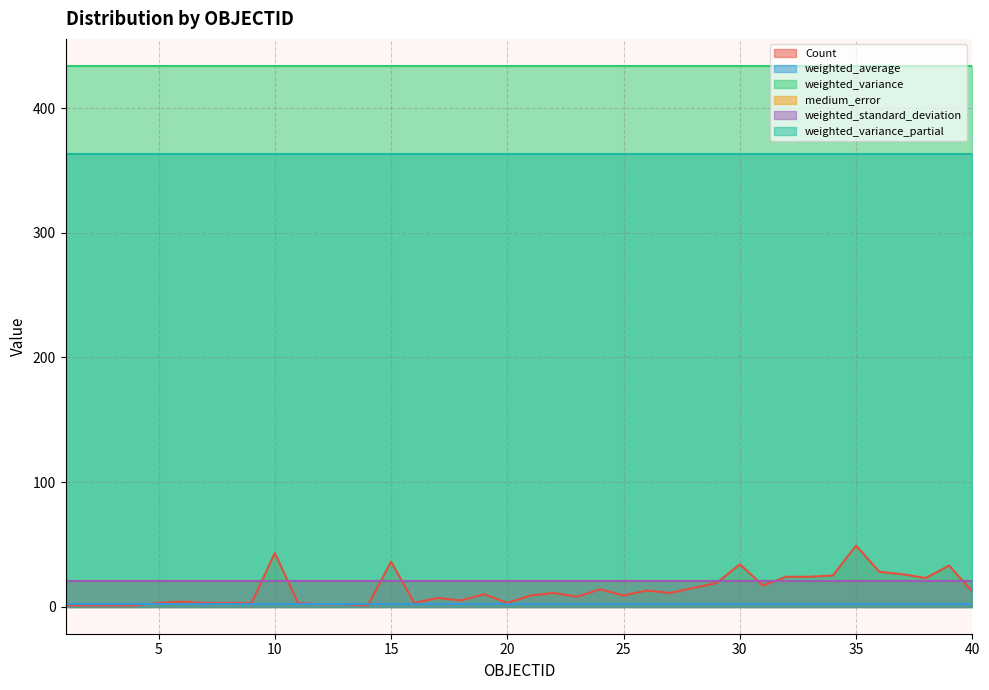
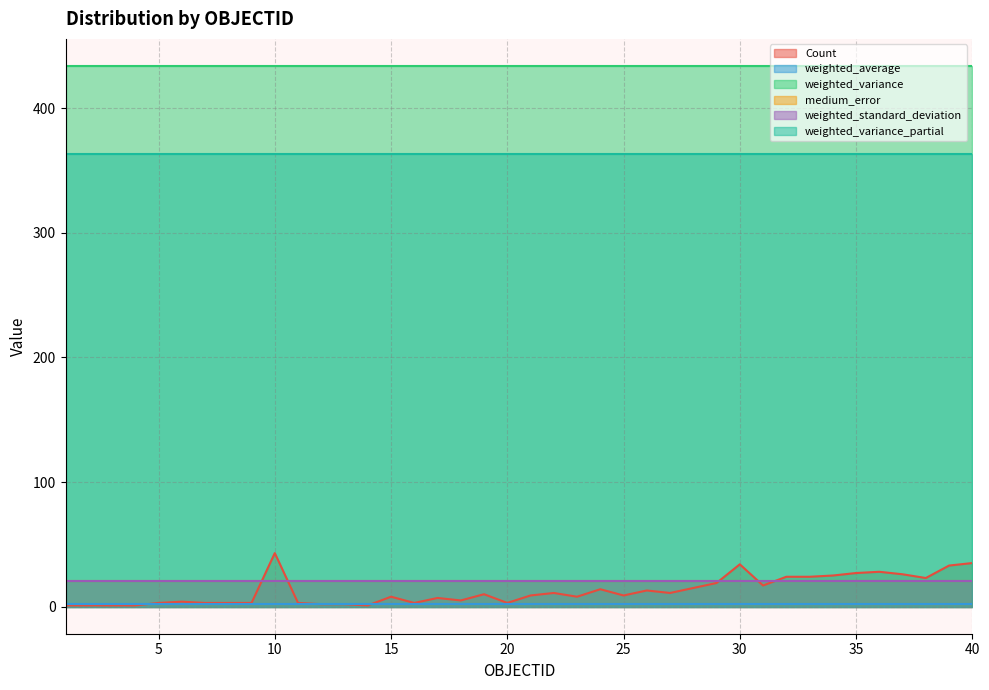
  {
    "Count": {
      "10": 43,
-     "15": 36,
+     "15": 8,
      "25": 9,
      "30": 34,
-     "35": 49,
-     "40": 12
+     "35": 27,
+     "40": 35
    }
  }
